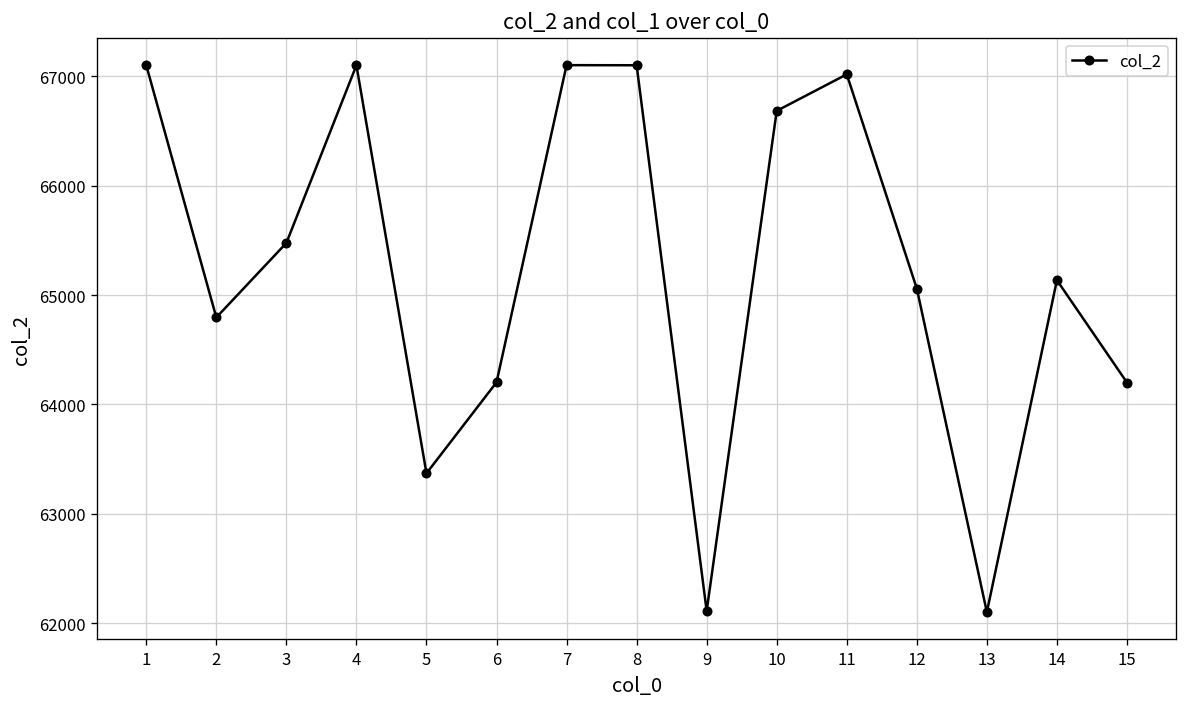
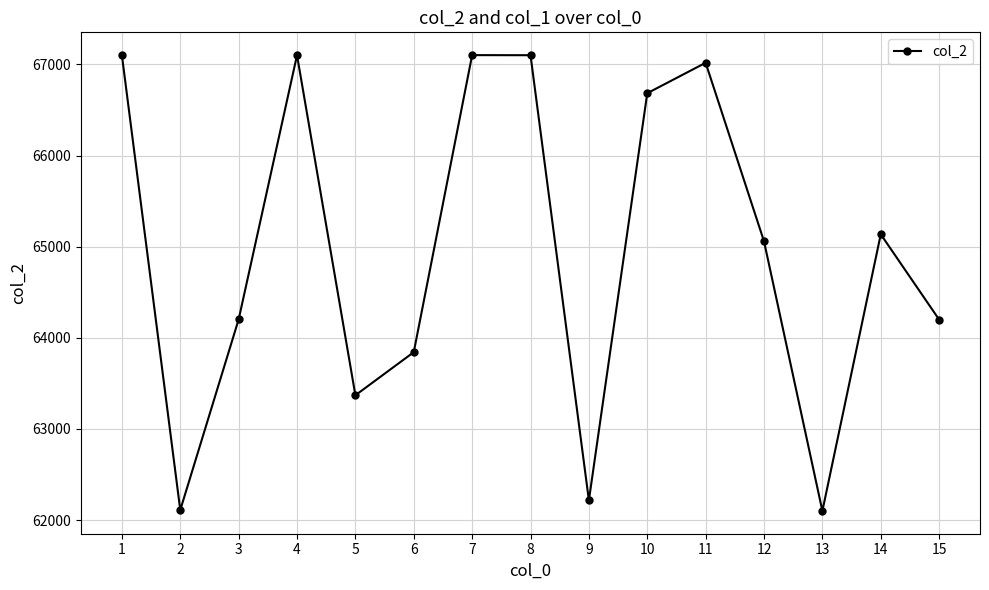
  {
    "1": 67100,
-   "2": 64800,
-   "3": 65500,
+   "2": 62100,
+   "3": 64200,
    "4": 67100,
    "5": 63400,
-   "6": 64200,
+   "6": 63800,
    "7": 67100,
    "8": 67100,
-   "9": 62100,
+   "9": 62200,
    "10": 66700,
    "11": 67000,
    "12": 65100,
    "13": 62100,
    "14": 65100,
    "15": 64200
  }
